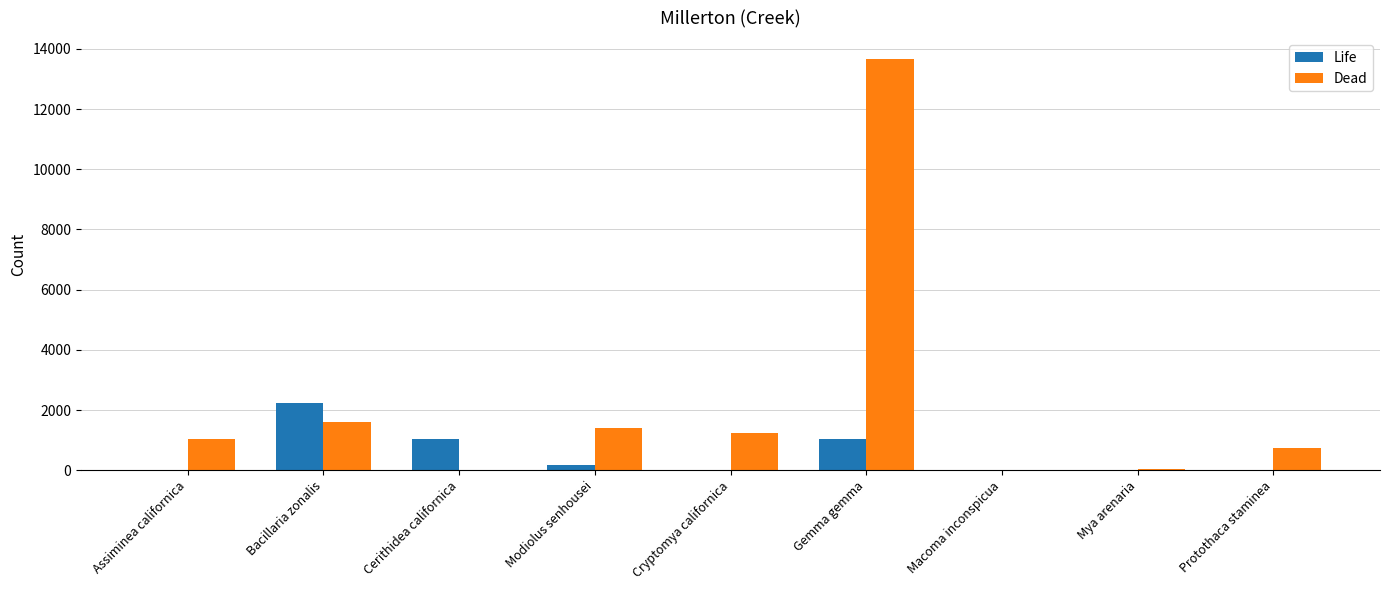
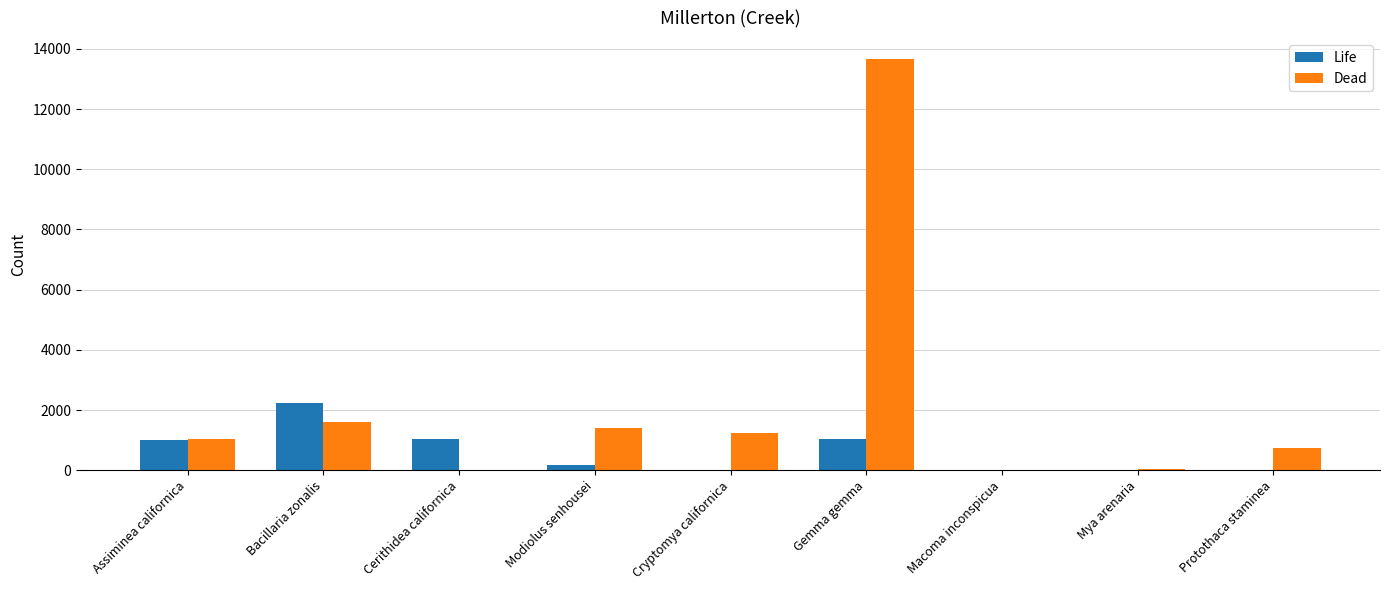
  {
    "Life": {
-     "Assiminea californica": 0,
+     "Assiminea californica": 1000,
      "Bacillaria zonalis": 2200,
      "Cerithidea californica": 1000,
      "Modiolus senhousei": 200,
      "Gemma gemma": 1000,
      "Macoma inconspicua": 0
    },
    "Dead": {
      "Assiminea californica": 1000,
      "Bacillaria zonalis": 1600,
      "Modiolus senhousei": 1400,
      "Cryptomya californica": 1200,
      "Gemma gemma": 13700,
      "Protothaca staminea": 700
    }
  }
